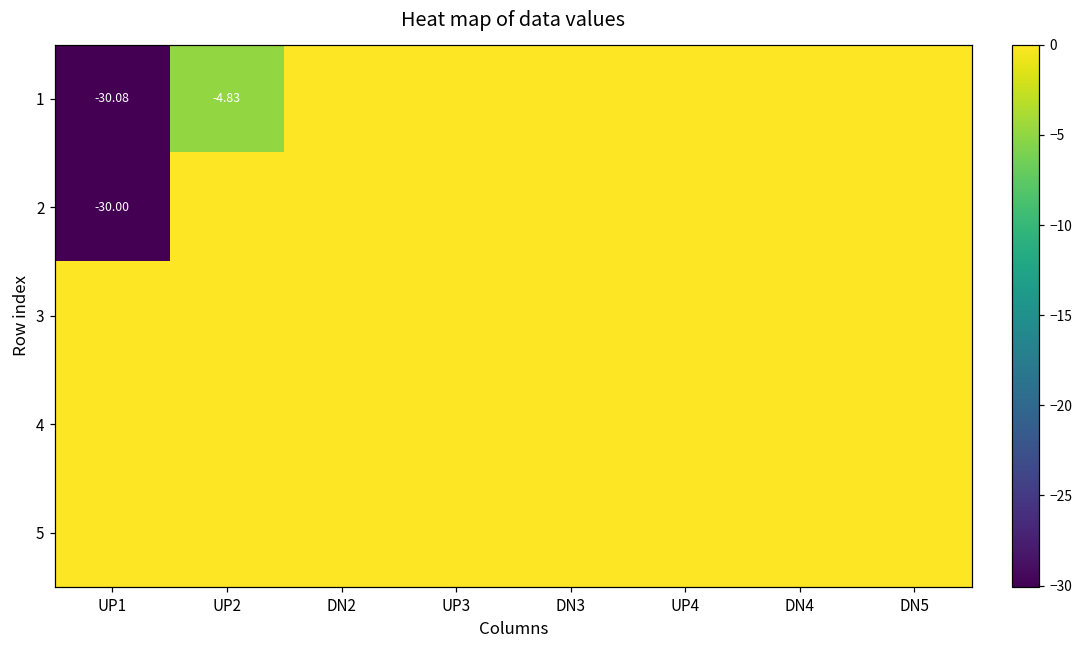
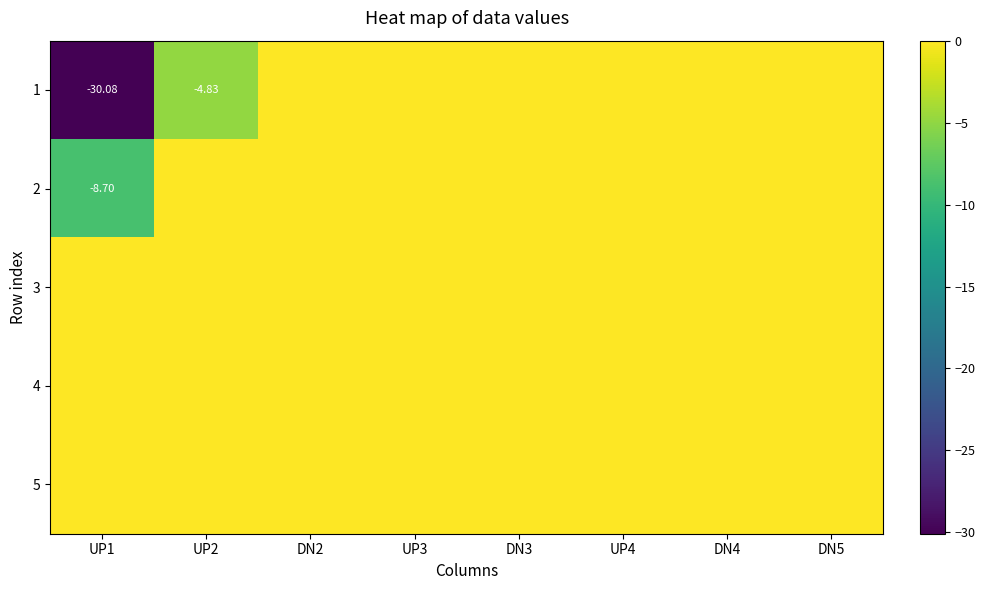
  {
    "1": {
      "UP1": -30.08,
      "UP2": -4.83
    },
    "2": {
-     "UP1": -30.00
+     "UP1": -8.70
    }
  }
